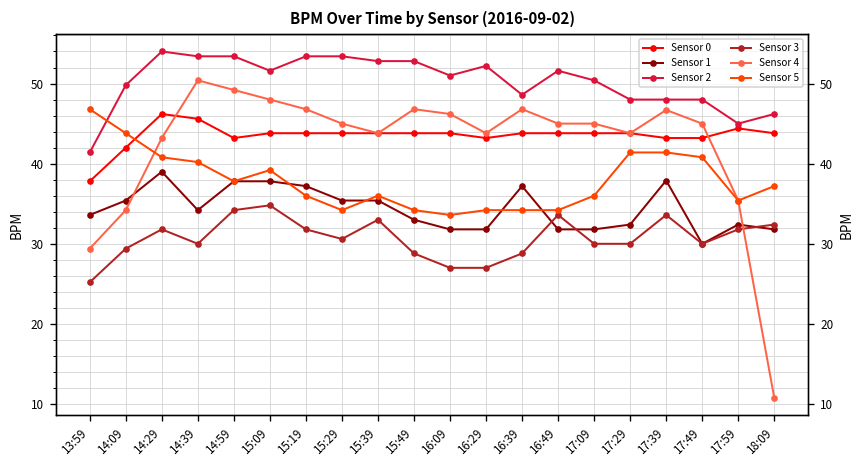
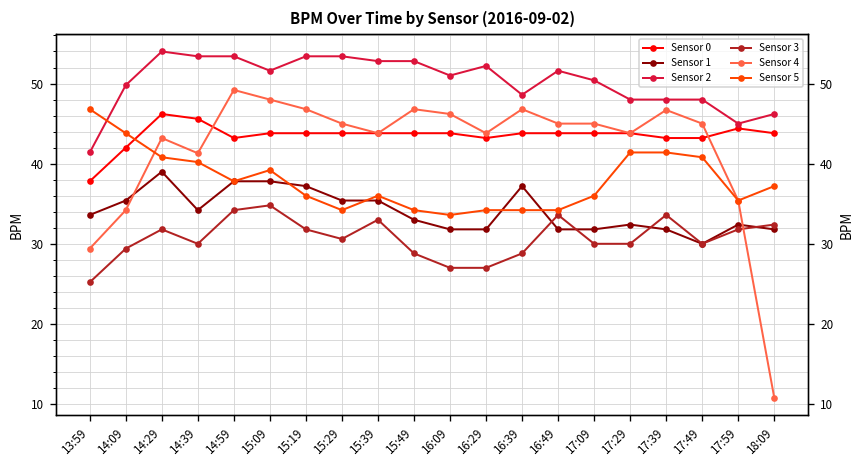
  {
    "Sensor 0": {
      "13:59": 38,
      "14:09": 42,
      "14:29": 46,
      "14:39": 46,
      "14:59": 43,
      "15:09": 44,
      "15:19": 44,
      "15:29": 44,
      "15:49": 44,
      "16:09": 44,
      "16:29": 43,
      "16:39": 44,
      "16:49": 44,
      "17:09": 44,
      "17:39": 43,
      "17:49": 43,
      "17:59": 44,
      "18:09": 44
    },
    "Sensor 1": {
      "13:59": 34,
      "14:09": 35,
      "14:29": 39,
      "14:39": 34,
      "15:09": 38,
      "15:19": 37,
      "15:29": 35,
      "15:39": 35,
      "15:49": 33,
      "16:09": 32,
      "16:29": 32,
      "16:39": 37,
      "16:49": 32,
      "17:09": 32,
      "17:29": 32,
-     "17:39": 38,
+     "17:39": 32,
      "17:59": 32,
      "18:09": 32
    },
    "Sensor 4": {
      "13:59": 29,
      "14:09": 34,
      "14:29": 43,
-     "14:39": 50,
+     "14:39": 41,
      "14:59": 49,
      "15:09": 48,
      "15:19": 47,
      "15:29": 45,
      "15:49": 47,
      "16:09": 46,
      "16:29": 44,
      "16:39": 47,
      "16:49": 45,
      "17:09": 45,
      "17:39": 47,
      "17:49": 45,
      "18:09": 11
    },
    "Sensor 5": {
      "13:59": 47,
      "14:09": 44,
      "14:29": 41,
      "14:39": 40,
      "15:09": 39,
      "15:19": 36,
      "15:29": 34,
      "15:39": 36,
      "15:49": 34,
      "16:09": 34,
      "16:29": 34,
      "16:39": 34,
      "16:49": 34,
      "17:09": 36,
      "17:29": 41,
      "17:39": 41,
      "17:49": 41,
      "18:09": 37
    }
  }
